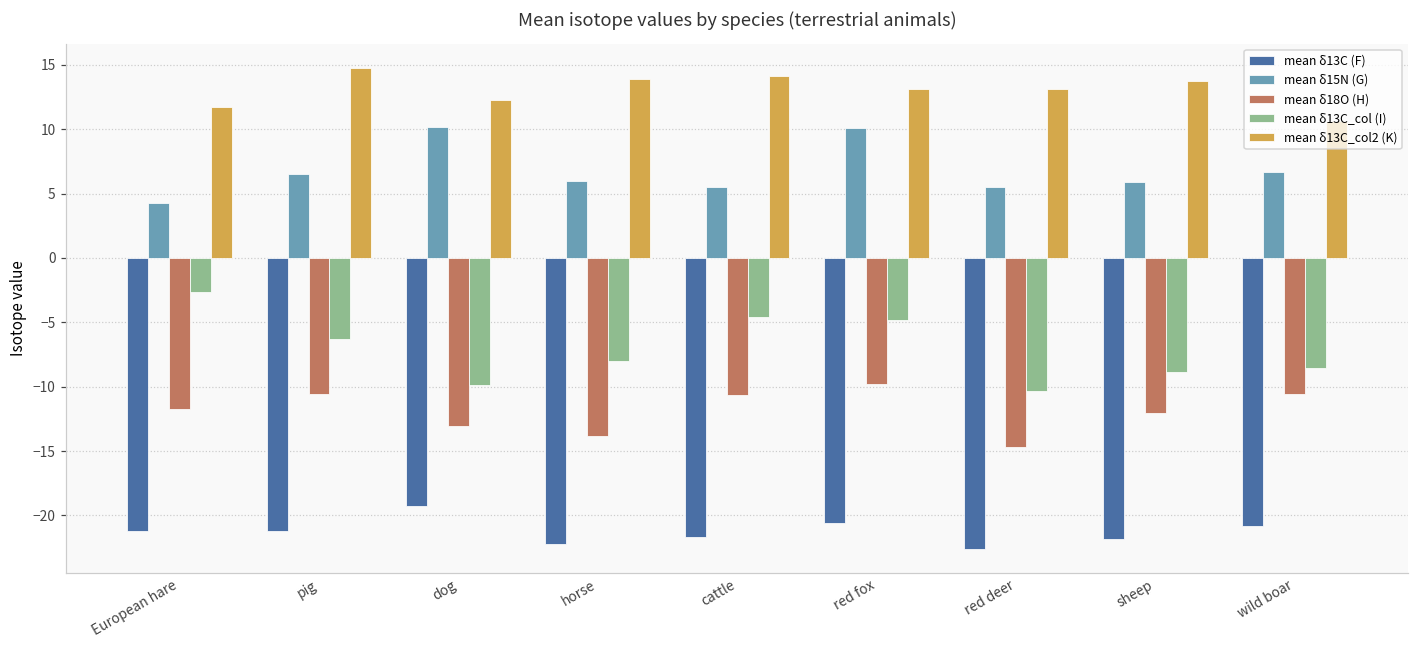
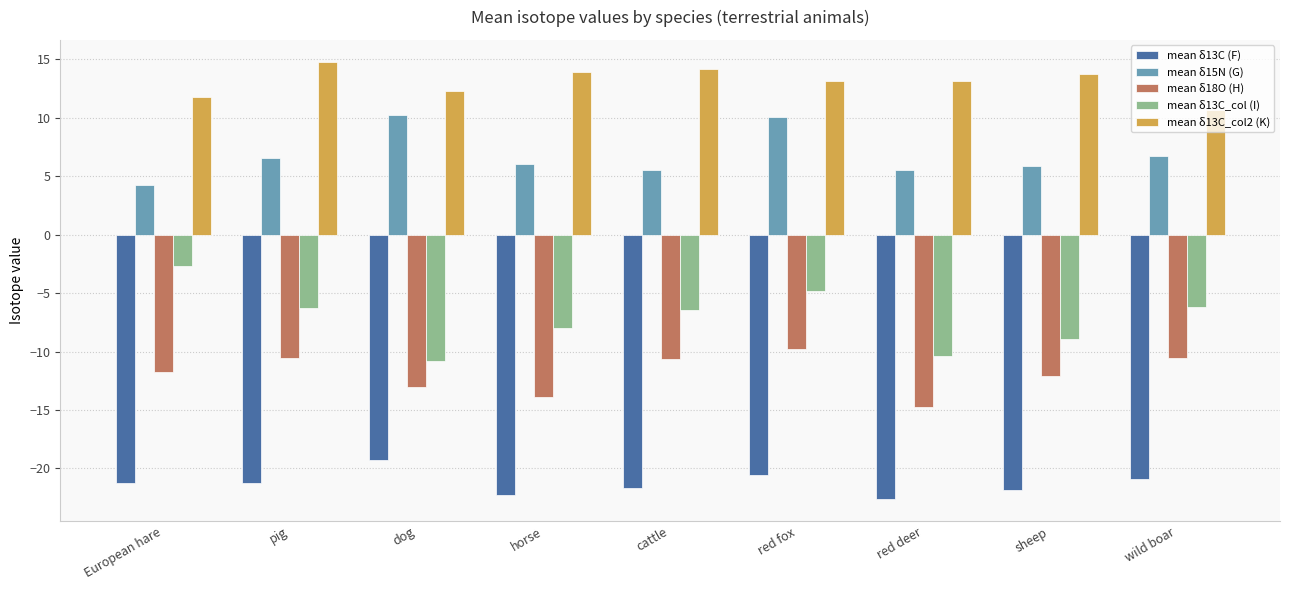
  {
    "mean δ13C_col (I)": {
      "European hare": -2.7,
      "pig": -6.3,
-     "dog": -9.9,
+     "dog": -10.8,
      "horse": -8.0,
-     "cattle": -4.6,
+     "cattle": -6.4,
      "red fox": -4.8,
      "red deer": -10.3,
      "sheep": -8.9,
-     "wild boar": -8.5
+     "wild boar": -6.2
    }
  }
